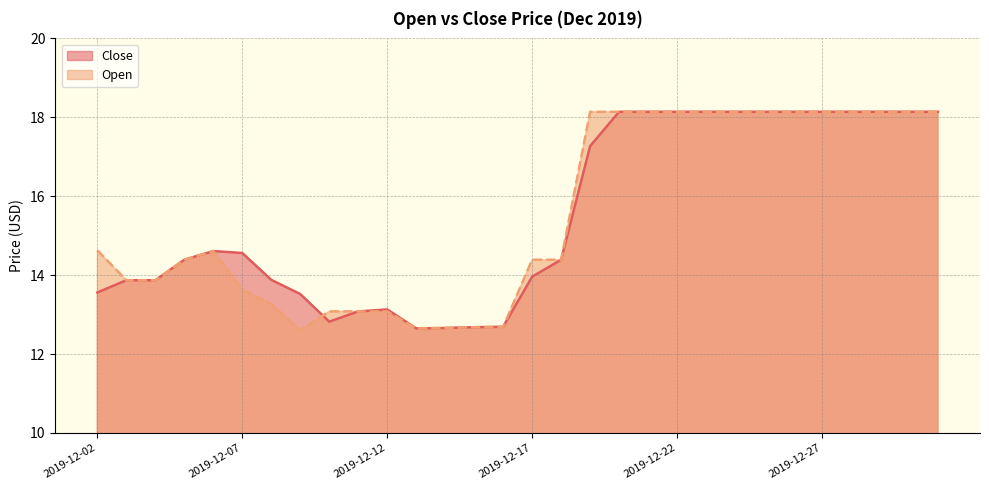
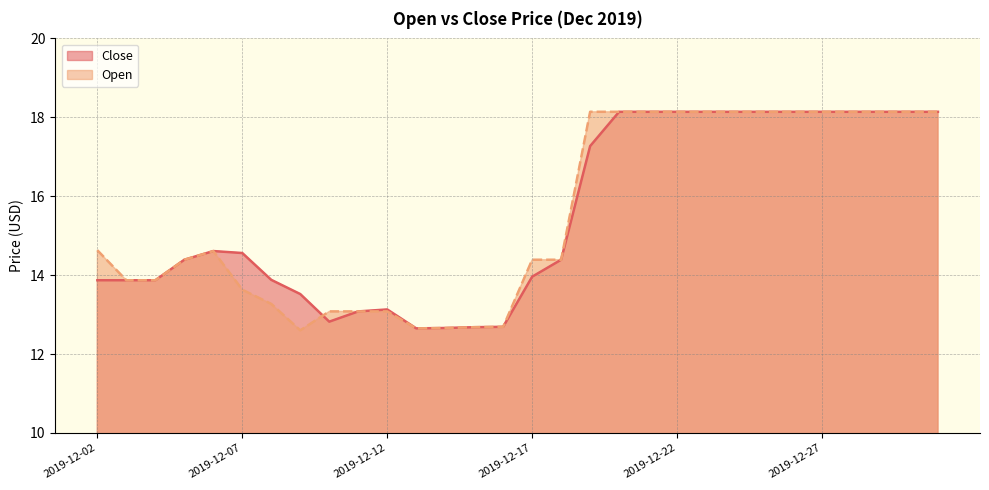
  {
    "Close": {
-     "2019-12-02": 13.6,
+     "2019-12-02": 13.9,
      "2019-12-07": 14.6,
      "2019-12-17": 14.0
    },
    "Open": {
      "2019-12-02": 14.6,
      "2019-12-07": 13.6,
      "2019-12-17": 14.4
    }
  }
